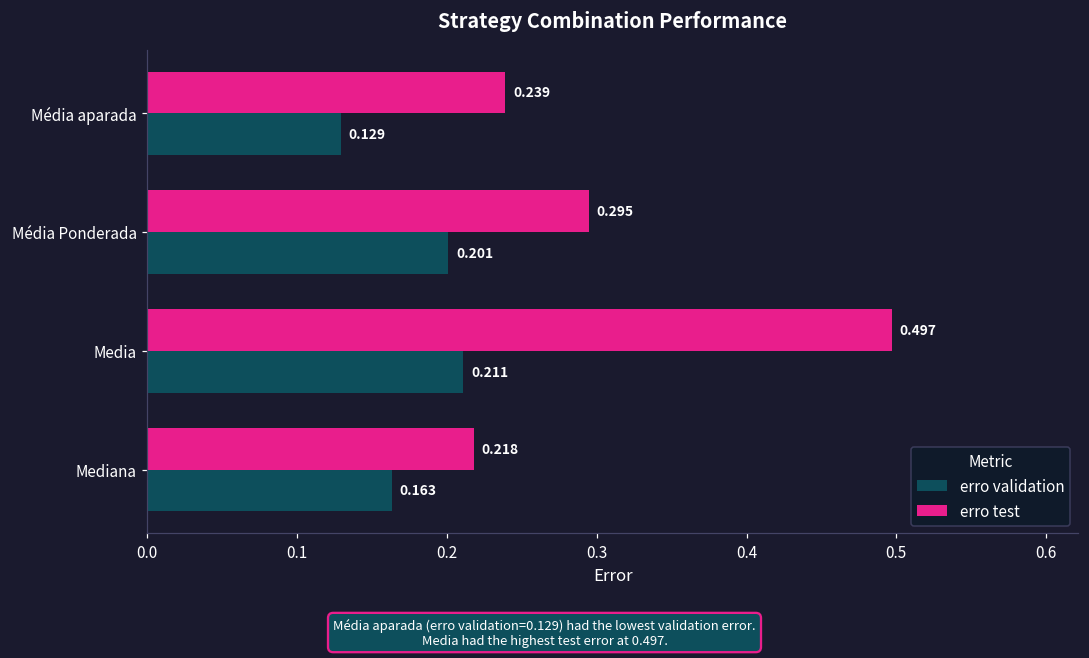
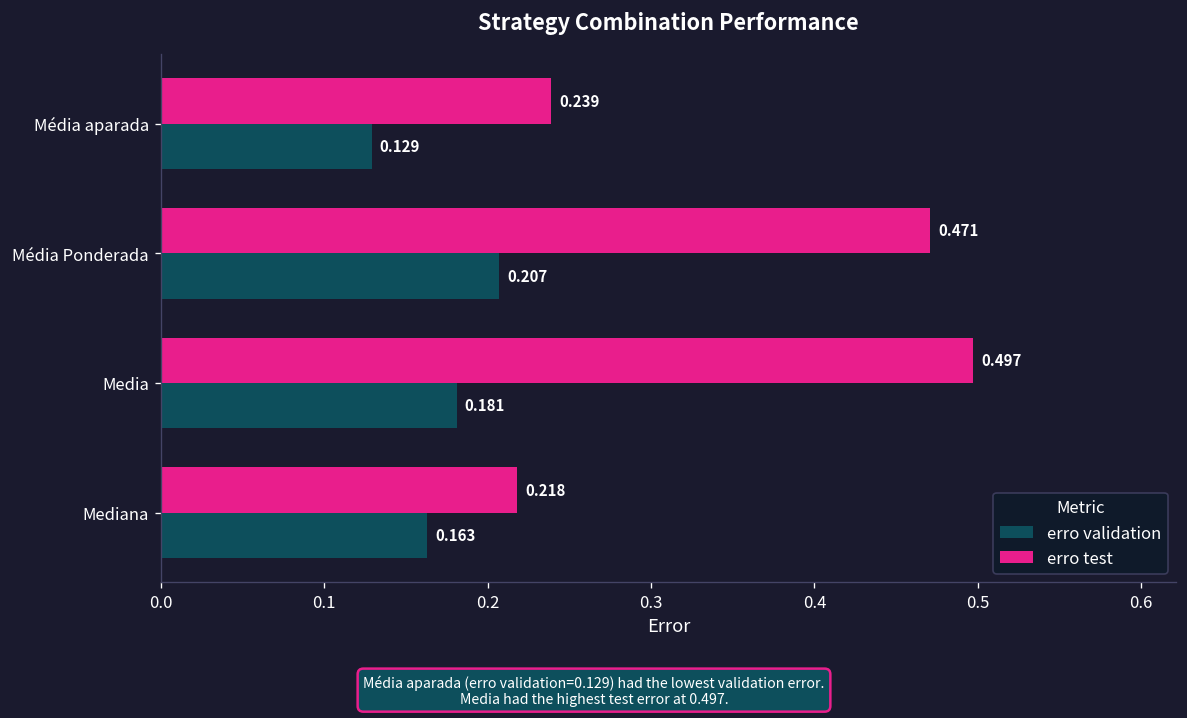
  {
    "erro validation": {
      "Média aparada": 0.129,
-     "Média Ponderada": 0.201,
-     "Media": 0.211,
+     "Média Ponderada": 0.207,
+     "Media": 0.181,
      "Mediana": 0.163
    },
    "erro test": {
      "Média aparada": 0.239,
-     "Média Ponderada": 0.295,
+     "Média Ponderada": 0.471,
      "Media": 0.497,
      "Mediana": 0.218
    }
  }
